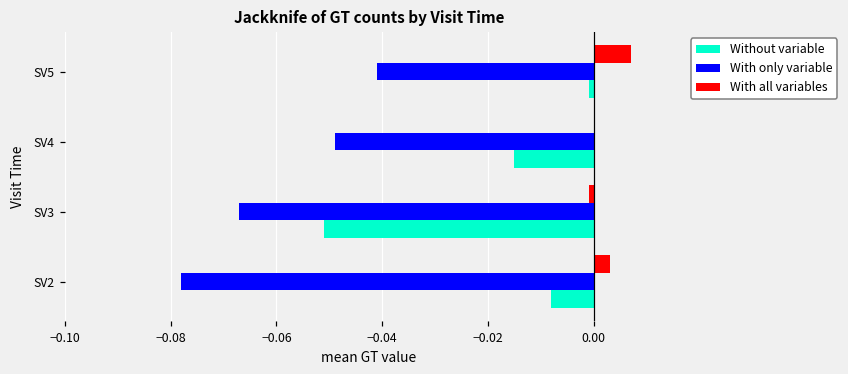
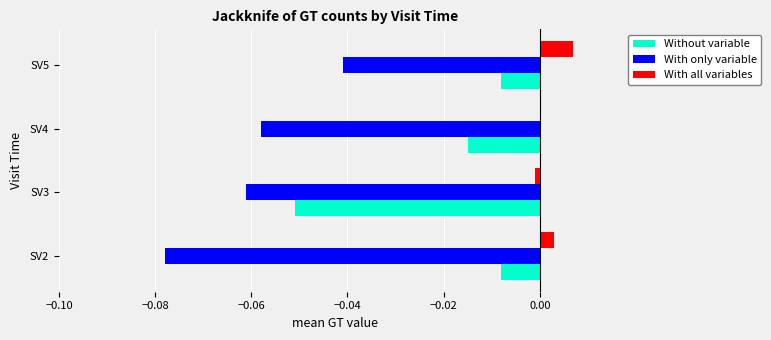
  {
    "Without variable": {
-     "SV5": -0.001,
+     "SV5": -0.008,
      "SV4": -0.015,
      "SV3": -0.051,
      "SV2": -0.008
    },
    "With only variable": {
      "SV5": -0.041,
-     "SV4": -0.049,
-     "SV3": -0.067,
+     "SV4": -0.058,
+     "SV3": -0.061,
      "SV2": -0.078
    },
    "With all variables": {
      "SV5": 0.007,
      "SV4": 0.000,
      "SV3": -0.001,
      "SV2": 0.003
    }
  }
